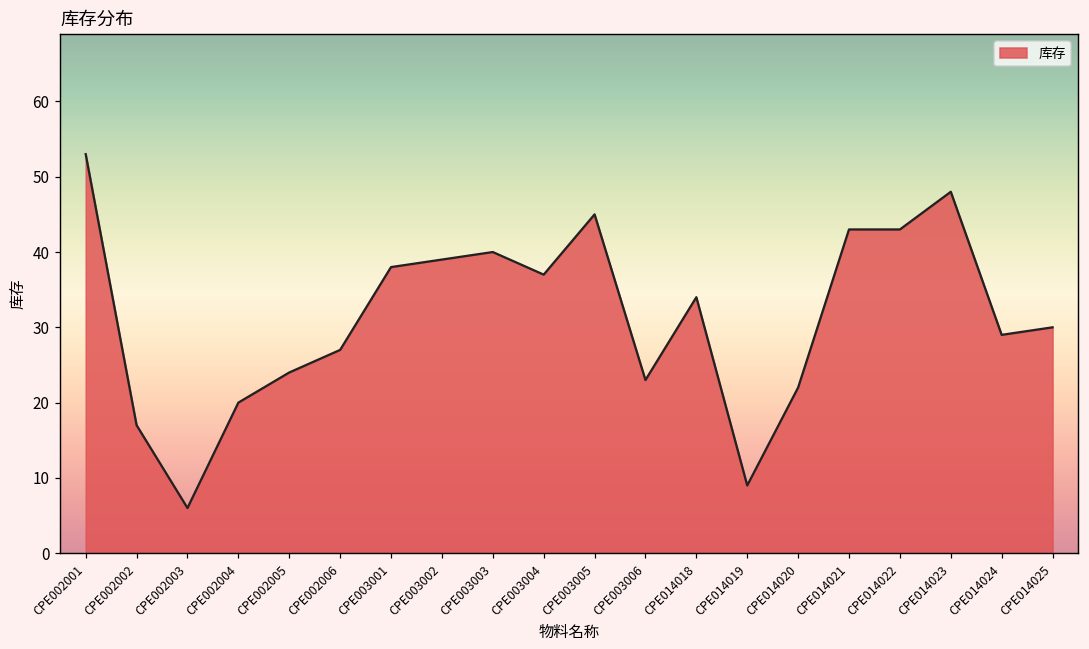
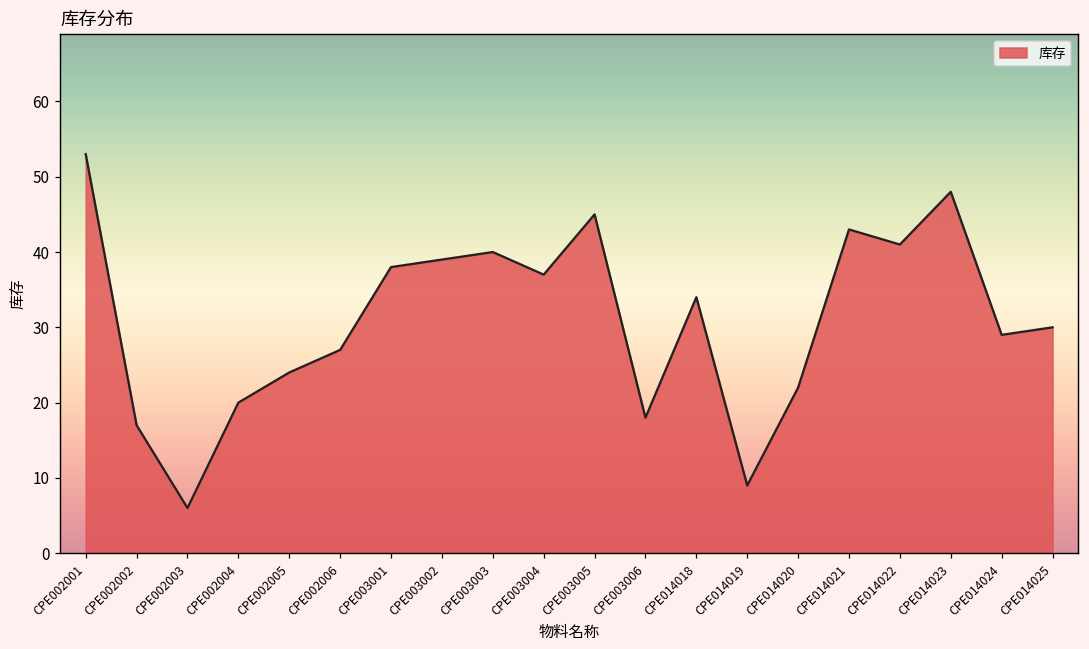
  {
    "CPE002001": 53,
    "CPE002002": 17,
    "CPE002003": 6,
    "CPE002004": 20,
    "CPE002005": 24,
    "CPE002006": 27,
    "CPE003001": 38,
    "CPE003002": 39,
    "CPE003003": 40,
    "CPE003004": 37,
    "CPE003005": 45,
-   "CPE003006": 23,
+   "CPE003006": 18,
    "CPE014018": 34,
    "CPE014019": 9,
    "CPE014020": 22,
    "CPE014021": 43,
-   "CPE014022": 43,
+   "CPE014022": 41,
    "CPE014023": 48,
    "CPE014024": 29,
    "CPE014025": 30
  }
